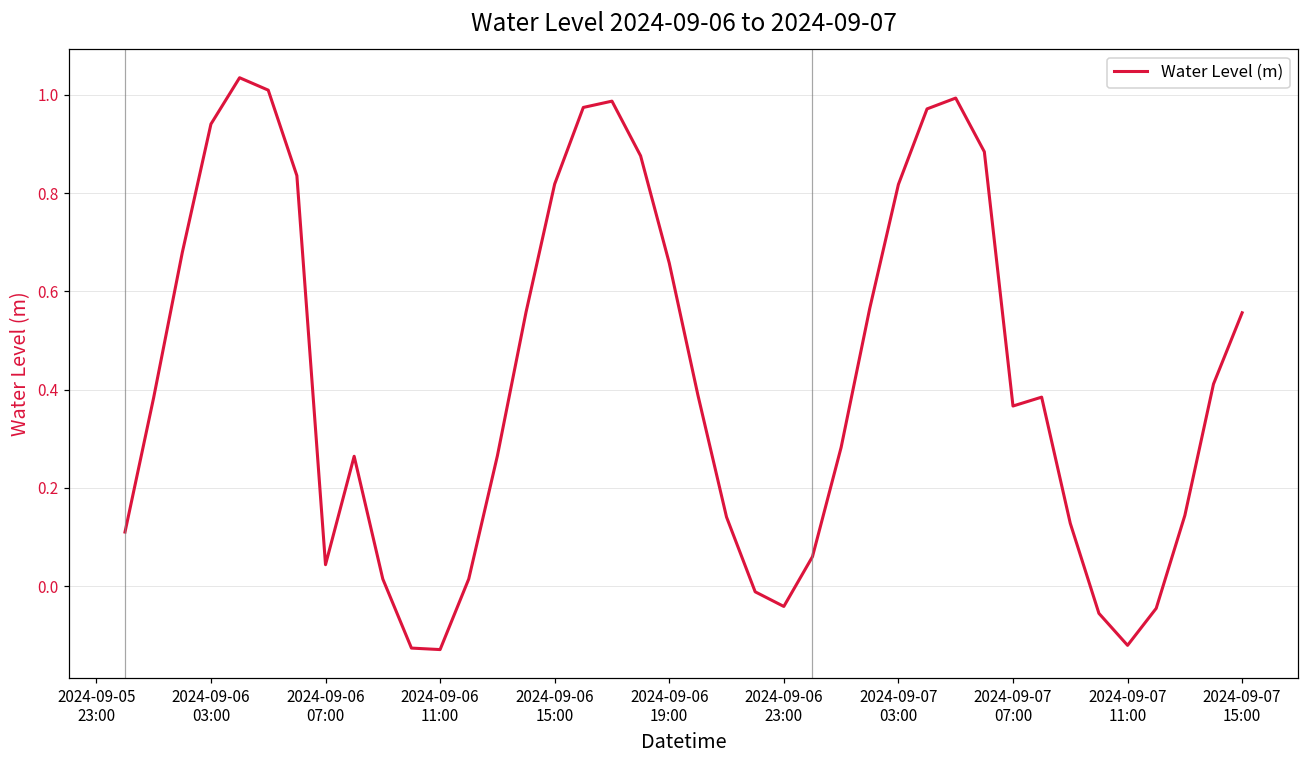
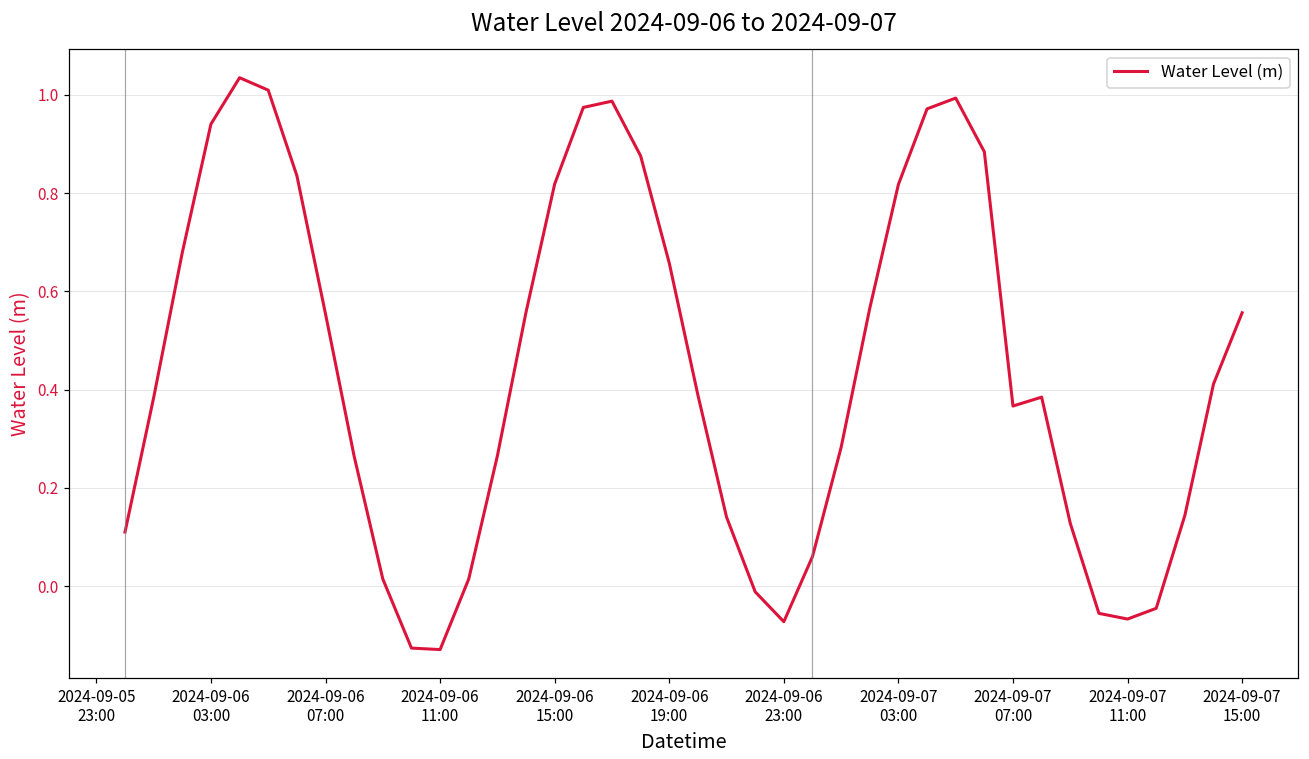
  {
    "2024-09-06 03:00": 0.94,
-   "2024-09-06 07:00": 0.04,
+   "2024-09-06 07:00": 0.55,
    "2024-09-06 11:00": -0.13,
    "2024-09-06 15:00": 0.82,
    "2024-09-06 19:00": 0.66,
-   "2024-09-06 23:00": -0.04,
+   "2024-09-06 23:00": -0.07,
    "2024-09-07 03:00": 0.82,
    "2024-09-07 07:00": 0.37,
-   "2024-09-07 11:00": -0.12,
+   "2024-09-07 11:00": -0.07,
    "2024-09-07 15:00": 0.56
  }
